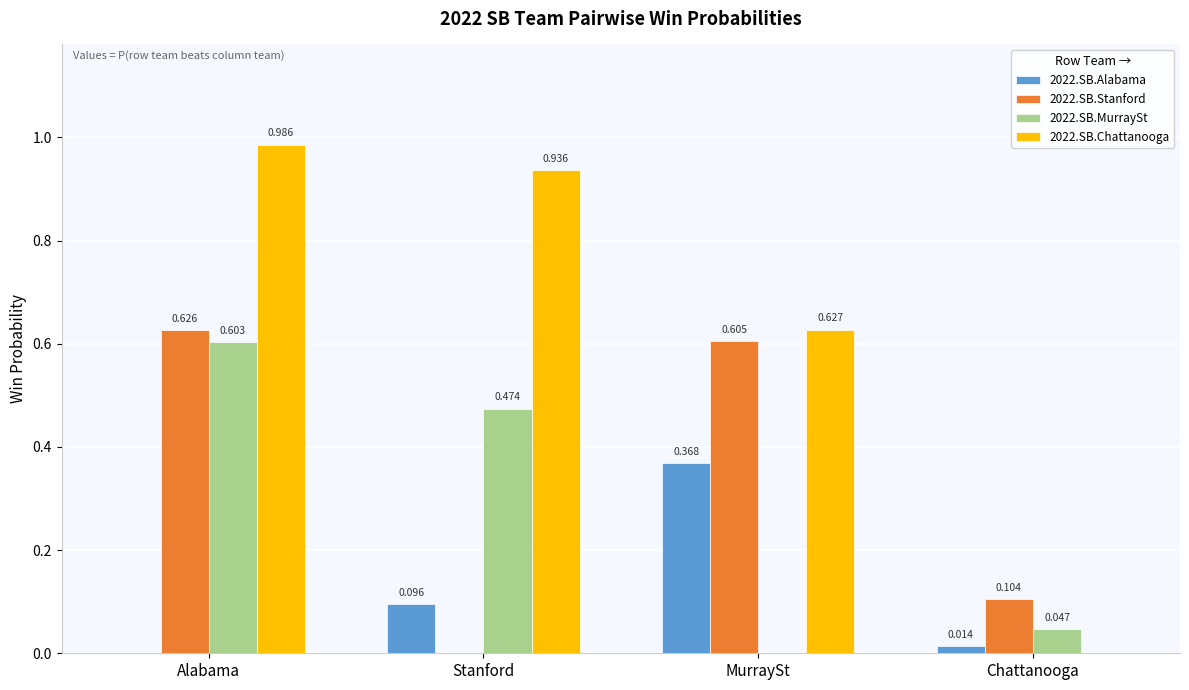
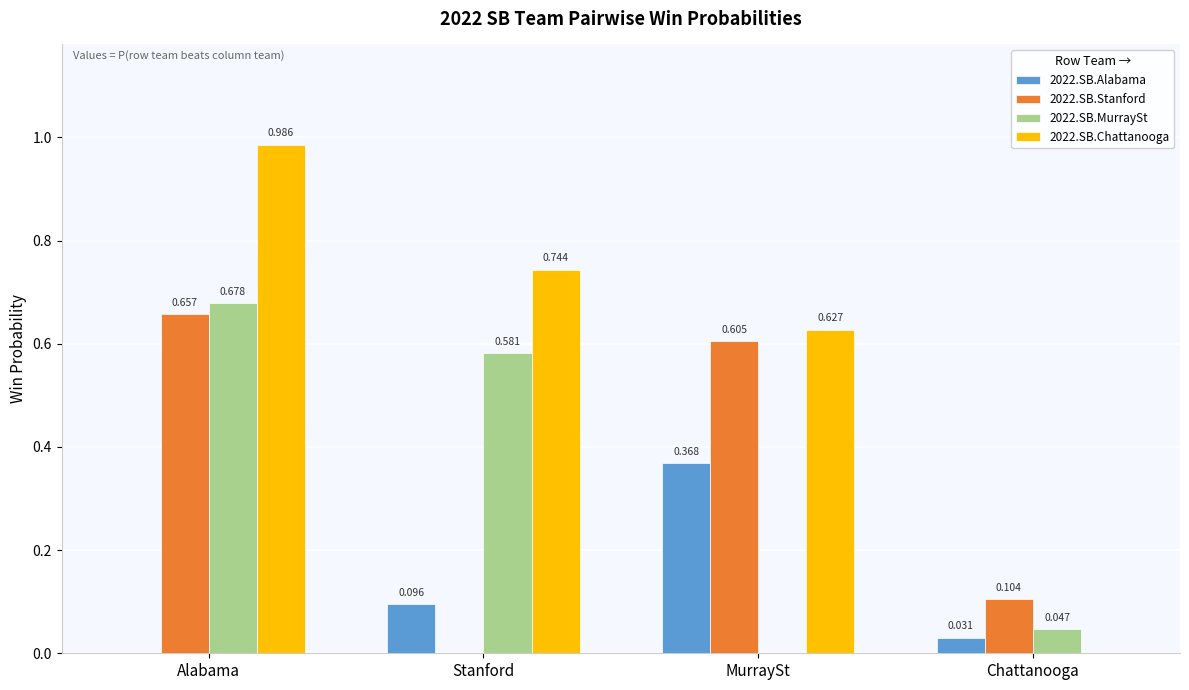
  {
    "2022.SB.Alabama": {
      "Stanford": 0.096,
      "MurraySt": 0.368,
-     "Chattanooga": 0.014
+     "Chattanooga": 0.031
    },
    "2022.SB.Stanford": {
-     "Alabama": 0.626,
+     "Alabama": 0.657,
      "MurraySt": 0.605,
      "Chattanooga": 0.104
    },
    "2022.SB.MurraySt": {
-     "Alabama": 0.603,
-     "Stanford": 0.474,
+     "Alabama": 0.678,
+     "Stanford": 0.581,
      "Chattanooga": 0.047
    },
    "2022.SB.Chattanooga": {
      "Alabama": 0.986,
-     "Stanford": 0.936,
+     "Stanford": 0.744,
      "MurraySt": 0.627
    }
  }
